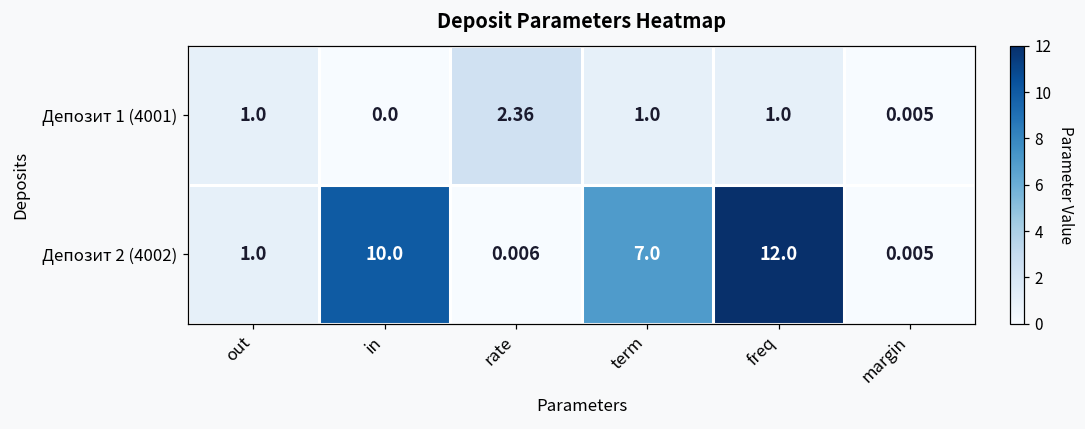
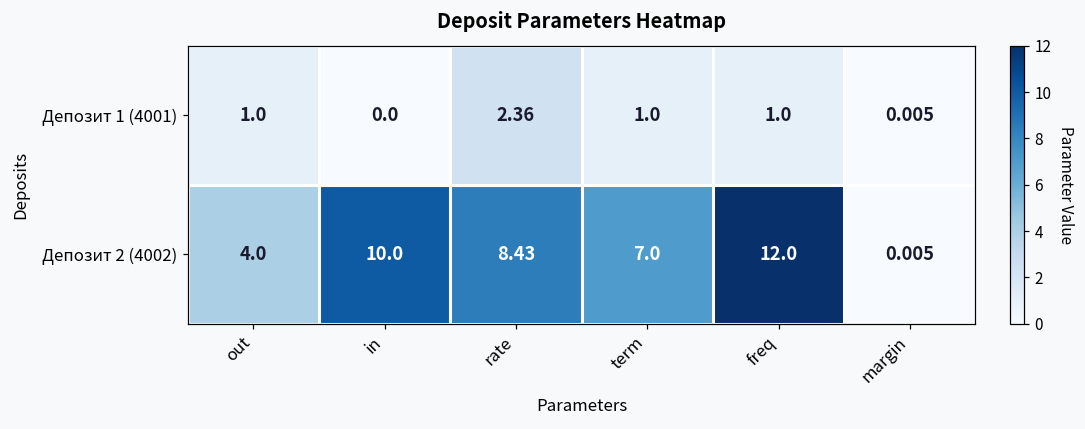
  {
    "Депозит 1 (4001)": {
      "out": 1.0,
      "in": 0.0,
      "rate": 2.36,
      "term": 1.0,
      "freq": 1.0,
      "margin": 0.005
    },
    "Депозит 2 (4002)": {
-     "out": 1.0,
+     "out": 4.0,
      "in": 10.0,
-     "rate": 0.006,
+     "rate": 8.43,
      "term": 7.0,
      "freq": 12.0,
      "margin": 0.005
    }
  }
